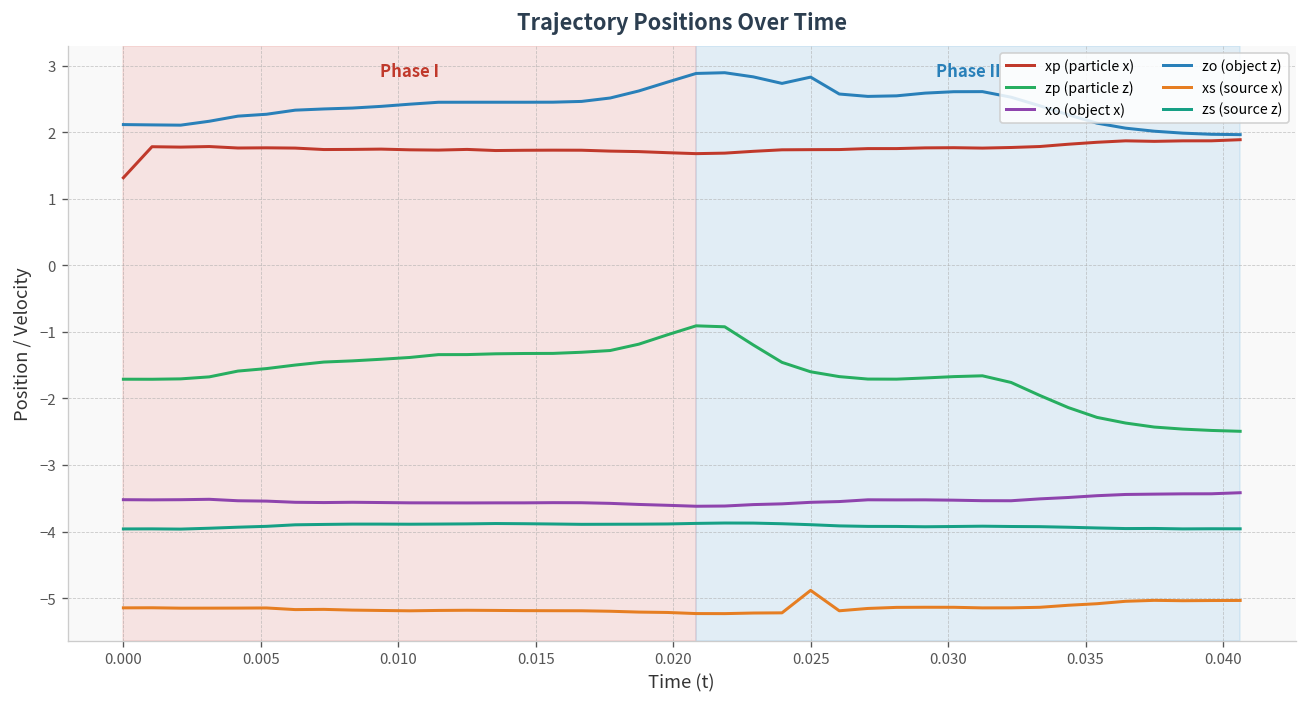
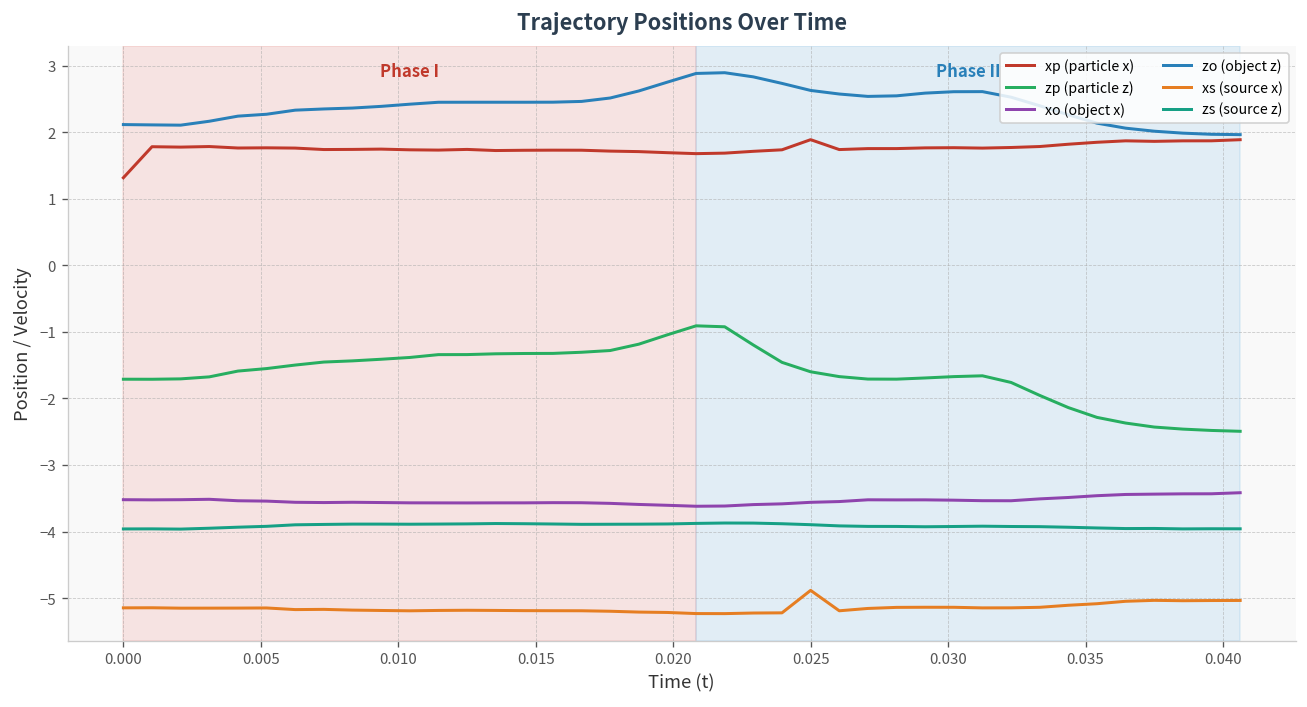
  {
    "xp (particle x)": {
      "0.000": 1.3,
-     "0.025": 1.7
+     "0.025": 1.9
    },
    "xo (object x)": {
      "0.000": -3.5,
      "0.025": -3.6
    },
    "zo (object z)": {
      "0.000": 2.1,
-     "0.025": 2.8
+     "0.025": 2.6
    },
    "xs (source x)": {
      "0.000": -5.1,
      "0.025": -4.9
    }
  }
